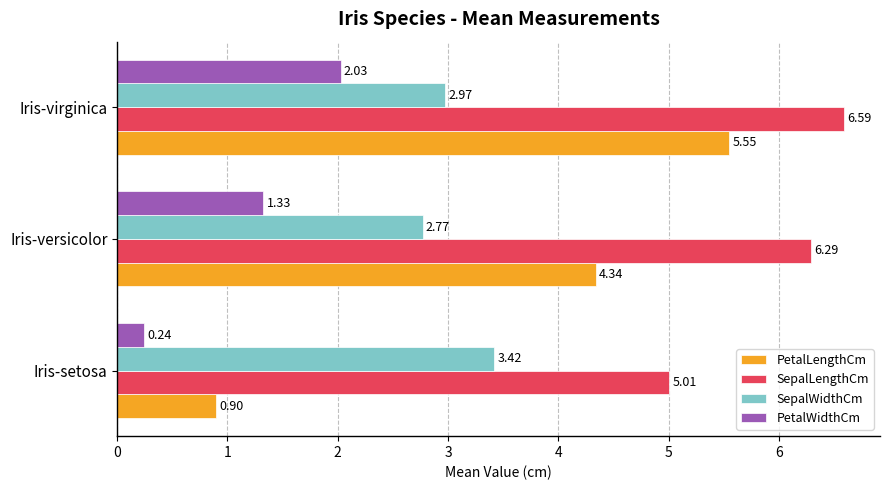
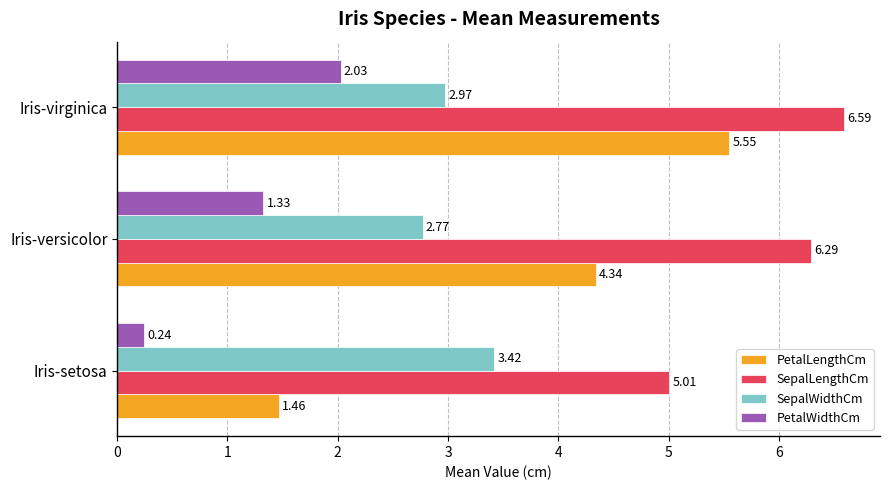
  {
    "PetalLengthCm": {
      "Iris-virginica": 5.55,
      "Iris-versicolor": 4.34,
-     "Iris-setosa": 0.90
+     "Iris-setosa": 1.46
    },
    "SepalLengthCm": {
      "Iris-virginica": 6.59,
      "Iris-versicolor": 6.29,
      "Iris-setosa": 5.01
    },
    "SepalWidthCm": {
      "Iris-virginica": 2.97,
      "Iris-versicolor": 2.77,
      "Iris-setosa": 3.42
    },
    "PetalWidthCm": {
      "Iris-virginica": 2.03,
      "Iris-versicolor": 1.33,
      "Iris-setosa": 0.24
    }
  }
